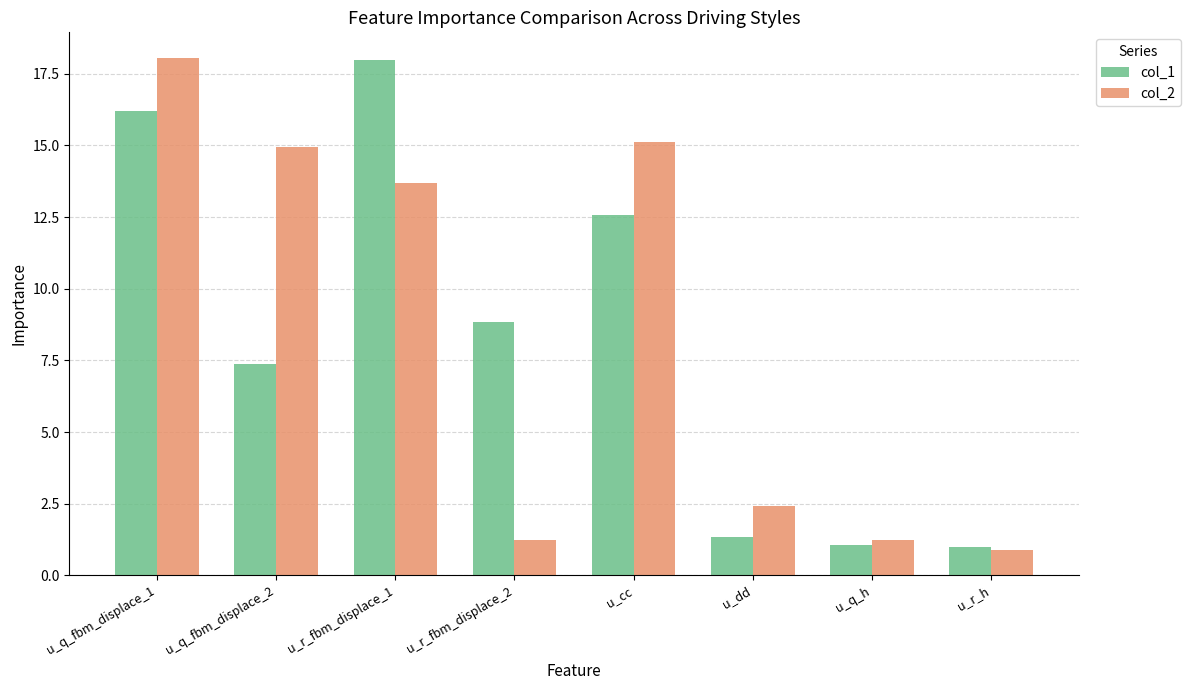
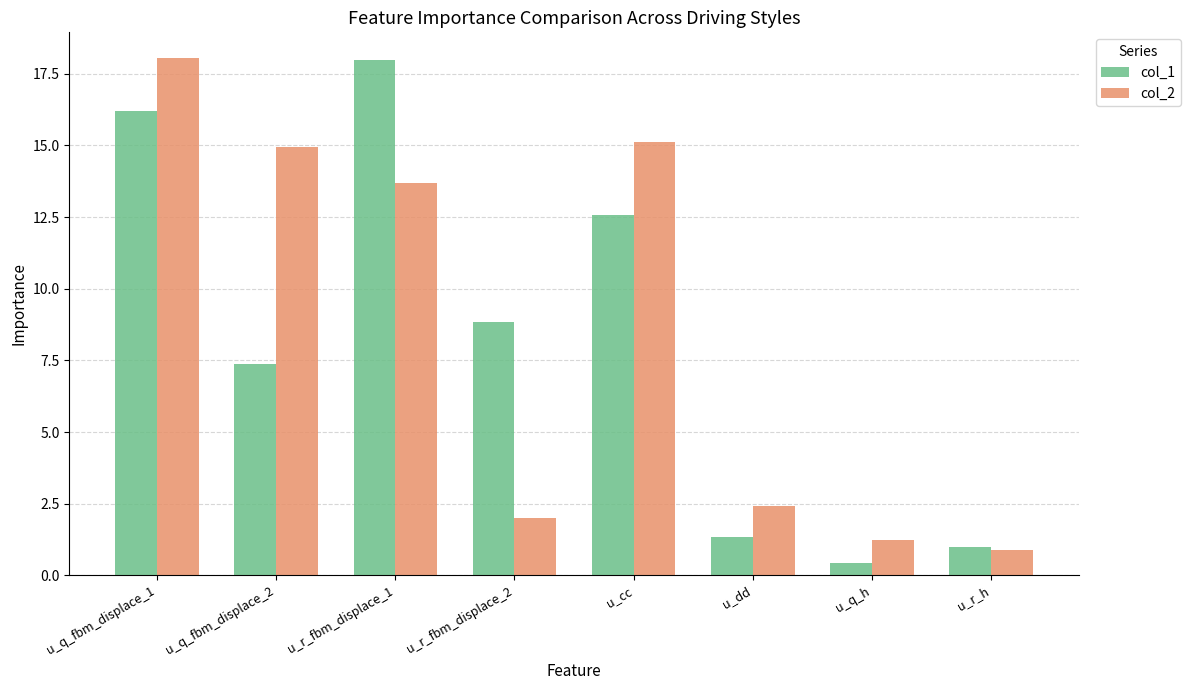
  {
    "col_1": {
      "u_q_fbm_displace_1": 16.2,
      "u_q_fbm_displace_2": 7.4,
      "u_r_fbm_displace_1": 18.0,
      "u_r_fbm_displace_2": 8.8,
      "u_cc": 12.6,
      "u_dd": 1.3,
-     "u_q_h": 1.1,
+     "u_q_h": 0.4,
      "u_r_h": 1.0
    },
    "col_2": {
      "u_q_fbm_displace_1": 18.0,
      "u_q_fbm_displace_2": 15.0,
      "u_r_fbm_displace_1": 13.7,
-     "u_r_fbm_displace_2": 1.2,
+     "u_r_fbm_displace_2": 2.0,
      "u_cc": 15.1,
      "u_dd": 2.4,
      "u_q_h": 1.2,
      "u_r_h": 0.9
    }
  }
